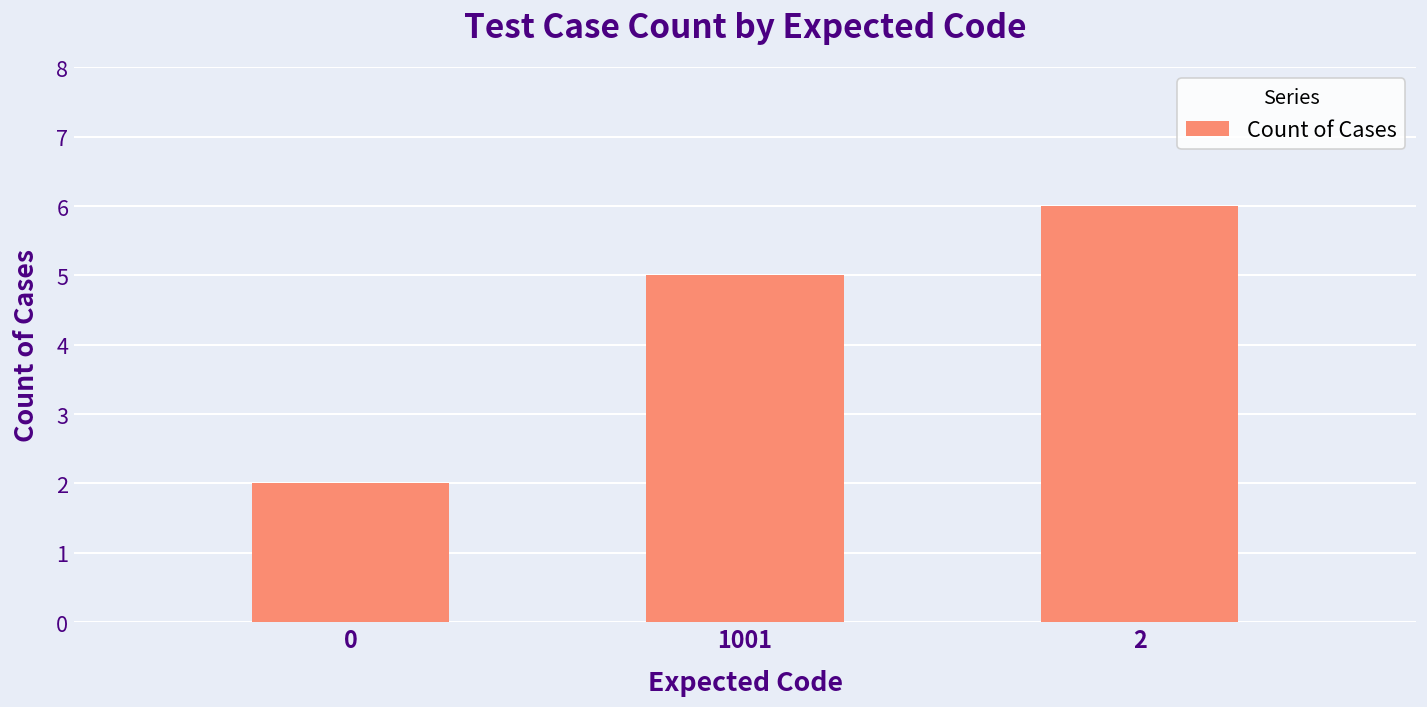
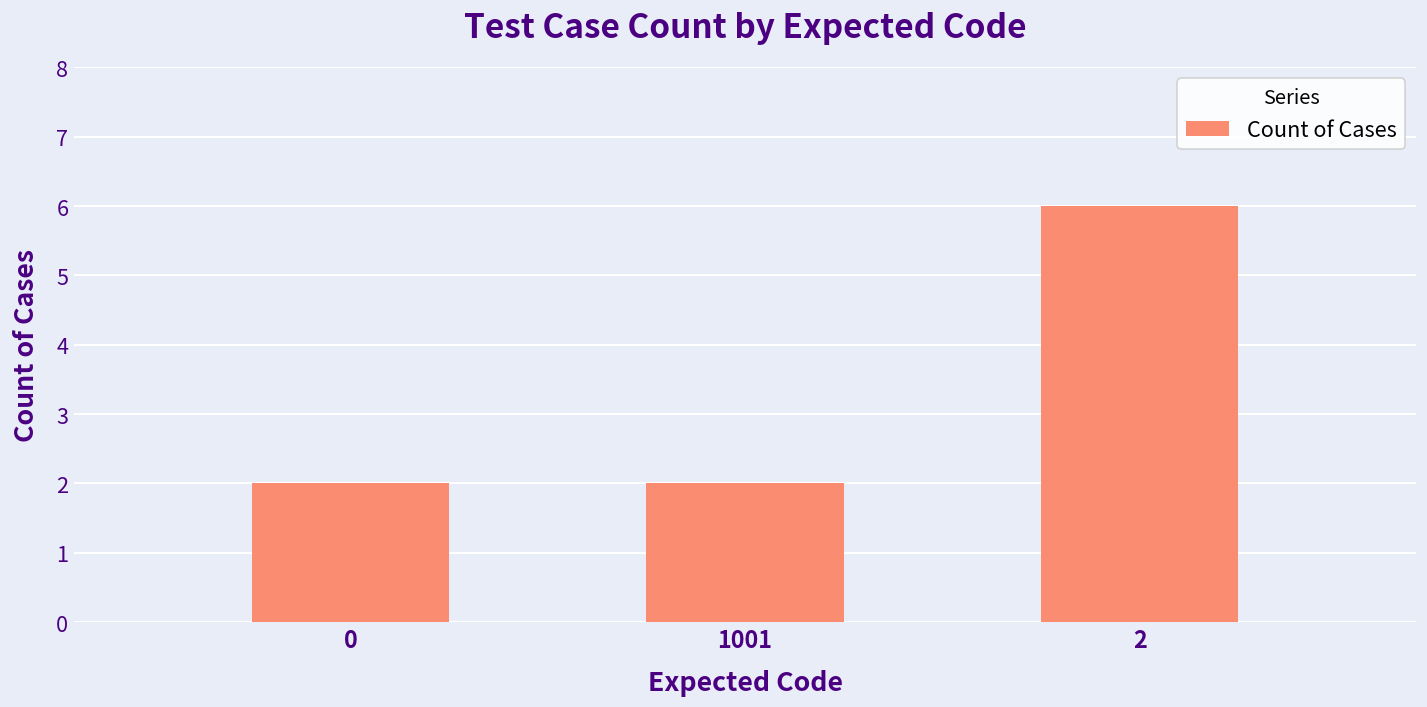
  {
    "0": 2,
-   "1001": 5,
+   "1001": 2,
    "2": 6
  }
